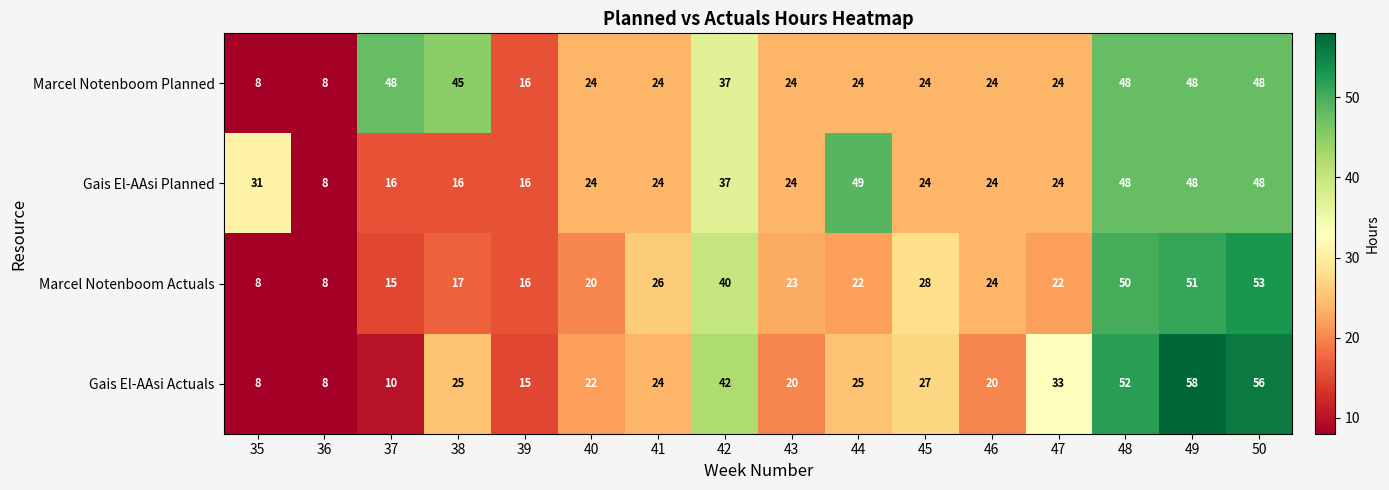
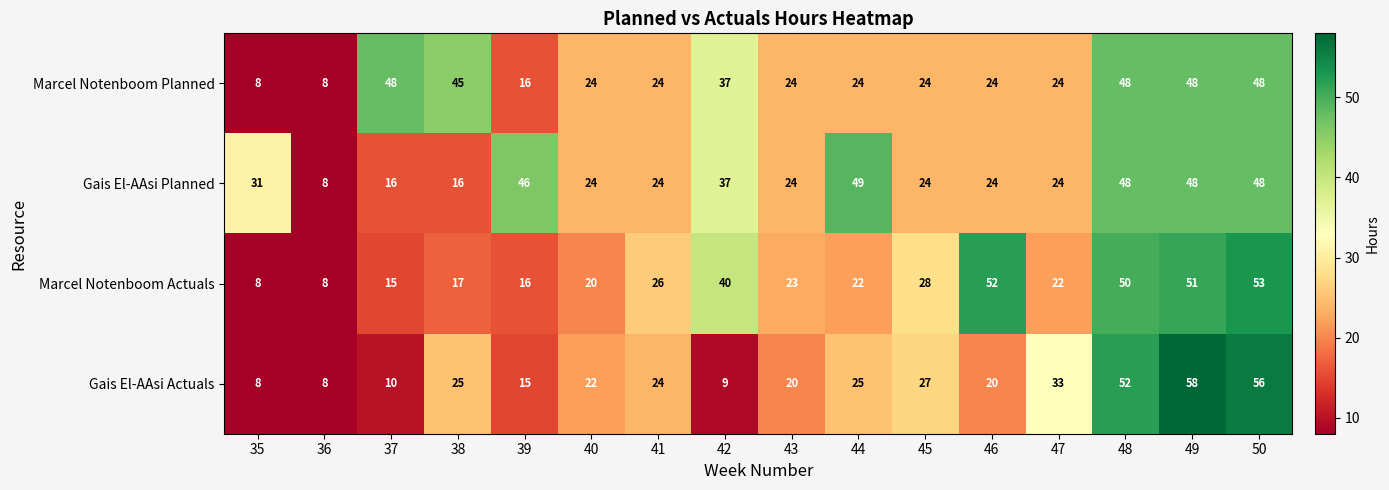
  {
    "Marcel Notenboom Planned": {
      "35": 8,
      "36": 8,
      "37": 48,
      "38": 45,
      "39": 16,
      "40": 24,
      "41": 24,
      "42": 37,
      "43": 24,
      "44": 24,
      "45": 24,
      "46": 24,
      "47": 24,
      "48": 48,
      "49": 48,
      "50": 48
    },
    "Gais El-AAsi Planned": {
      "35": 31,
      "36": 8,
      "37": 16,
      "38": 16,
-     "39": 16,
+     "39": 46,
      "40": 24,
      "41": 24,
      "42": 37,
      "43": 24,
      "44": 49,
      "45": 24,
      "46": 24,
      "47": 24,
      "48": 48,
      "49": 48,
      "50": 48
    },
    "Marcel Notenboom Actuals": {
      "35": 8,
      "36": 8,
      "37": 15,
      "38": 17,
      "39": 16,
      "40": 20,
      "41": 26,
      "42": 40,
      "43": 23,
      "44": 22,
      "45": 28,
-     "46": 24,
+     "46": 52,
      "47": 22,
      "48": 50,
      "49": 51,
      "50": 53
    },
    "Gais El-AAsi Actuals": {
      "35": 8,
      "36": 8,
      "37": 10,
      "38": 25,
      "39": 15,
      "40": 22,
      "41": 24,
-     "42": 42,
+     "42": 9,
      "43": 20,
      "44": 25,
      "45": 27,
      "46": 20,
      "47": 33,
      "48": 52,
      "49": 58,
      "50": 56
    }
  }
